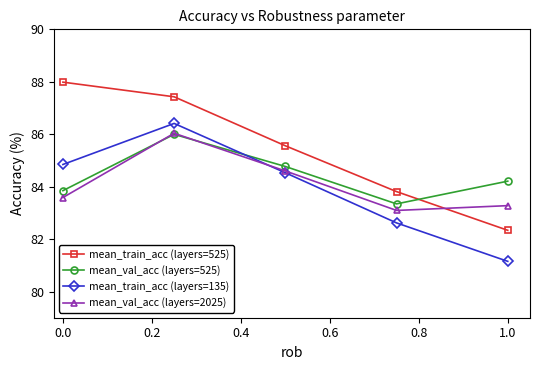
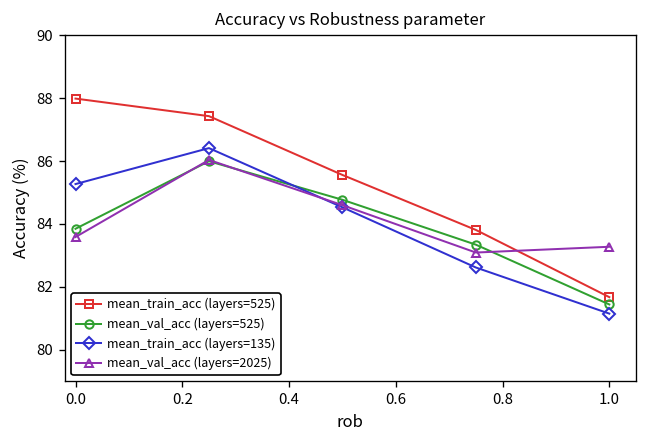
  {
    "mean_train_acc (layers=525)": {
      "0.0": 88.0,
-     "1.0": 82.3
+     "1.0": 81.7
    },
    "mean_val_acc (layers=525)": {
      "0.0": 83.8,
-     "1.0": 84.2
+     "1.0": 81.4
    },
    "mean_train_acc (layers=135)": {
-     "0.0": 84.8,
+     "0.0": 85.3,
      "1.0": 81.2
    },
    "mean_val_acc (layers=2025)": {
      "0.0": 83.6,
      "1.0": 83.3
    }
  }
